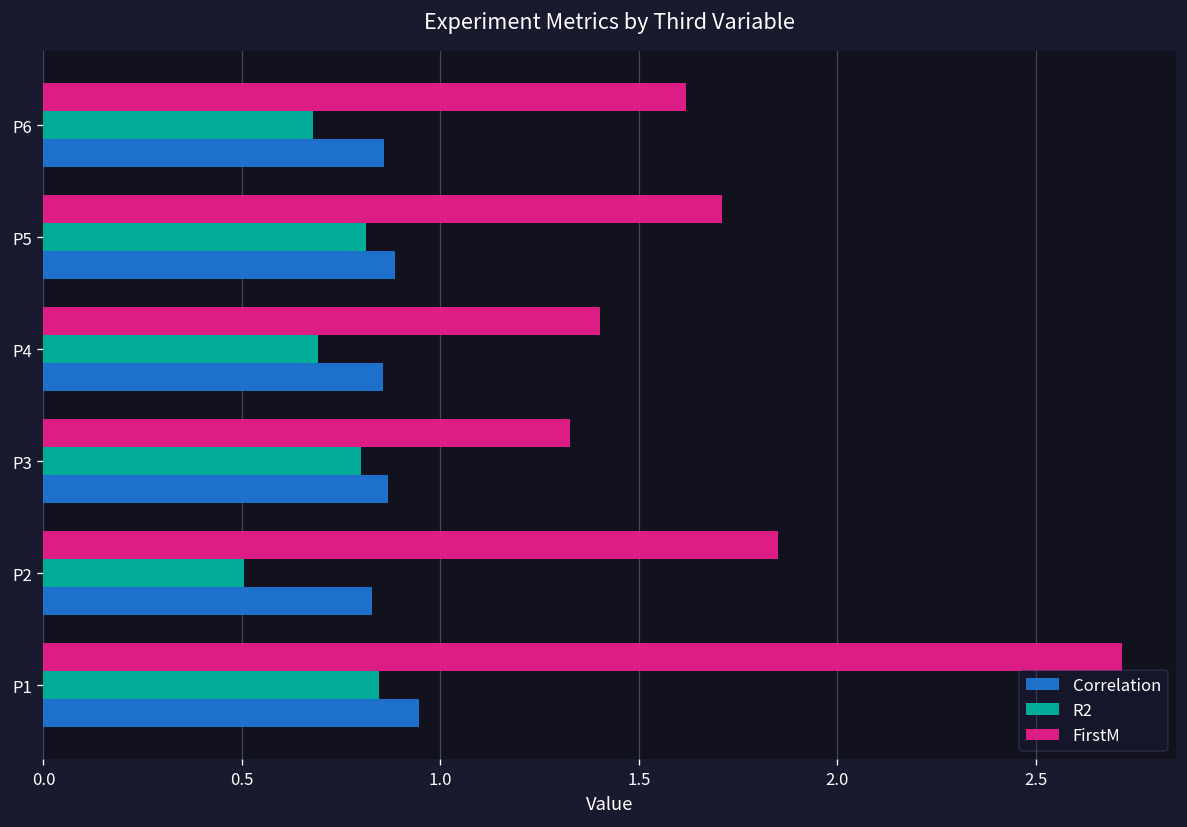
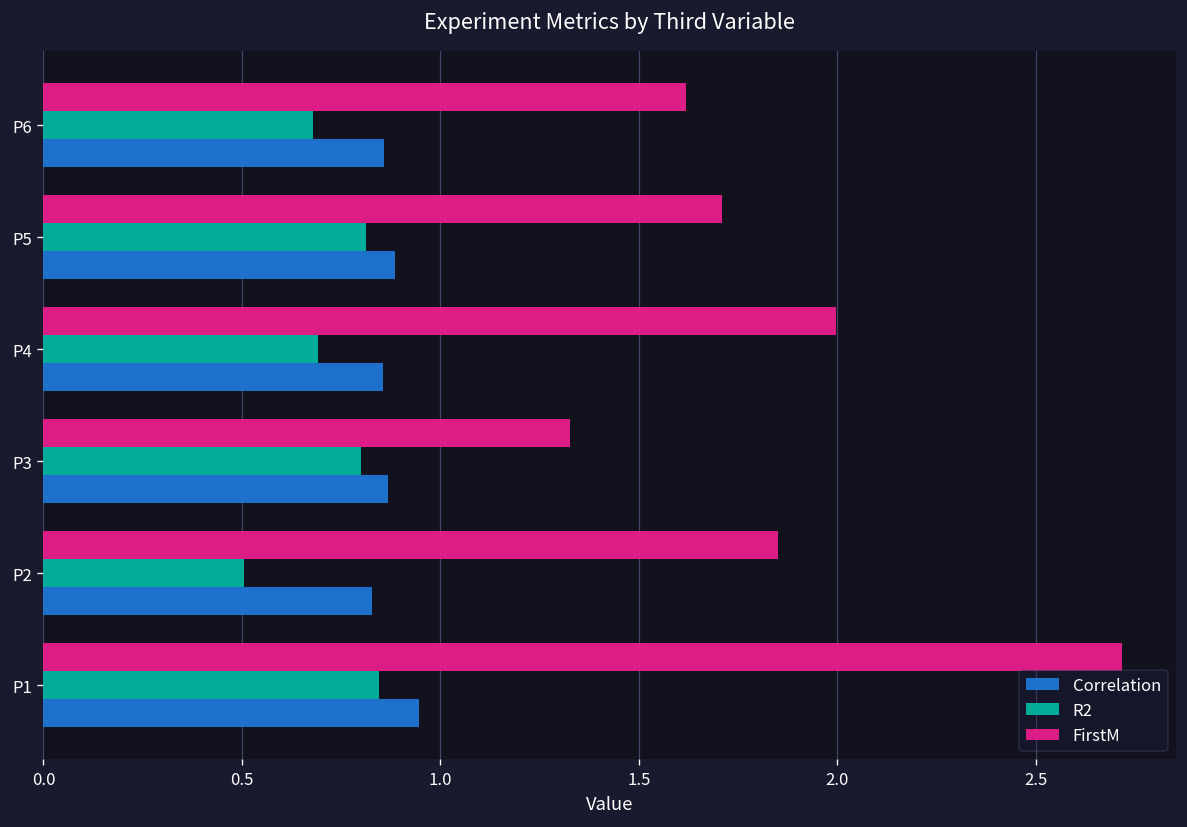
  {
    "Correlation": {
      "P6": 0.86,
      "P5": 0.89,
      "P4": 0.86,
      "P3": 0.87,
      "P2": 0.83,
      "P1": 0.95
    },
    "R2": {
      "P6": 0.68,
      "P5": 0.81,
      "P4": 0.69,
      "P3": 0.80,
      "P2": 0.51,
      "P1": 0.85
    },
    "FirstM": {
      "P6": 1.62,
      "P5": 1.71,
-     "P4": 1.40,
+     "P4": 2.00,
      "P3": 1.33,
      "P2": 1.85,
      "P1": 2.72
    }
  }
